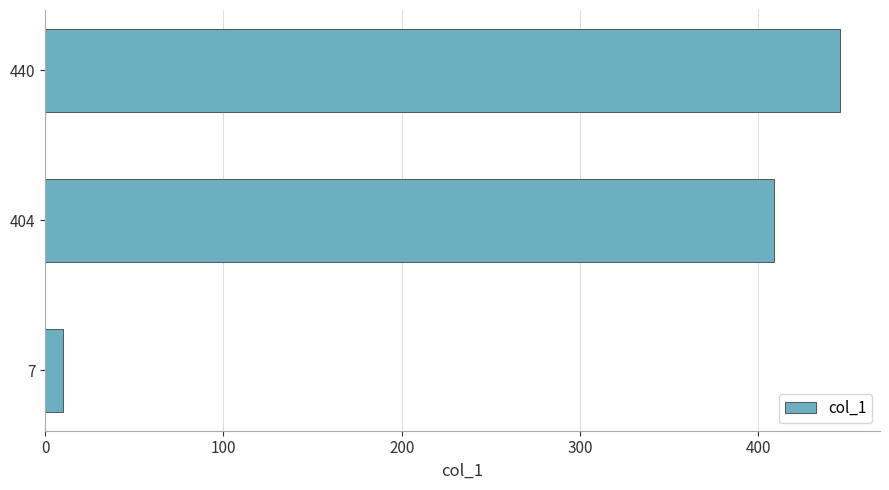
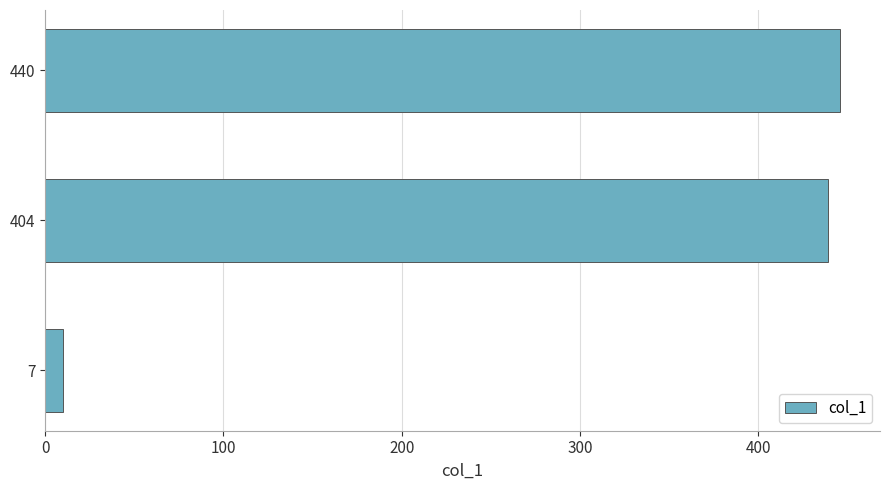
  {
    "440": 446,
-   "404": 409,
+   "404": 439,
    "7": 10
  }
